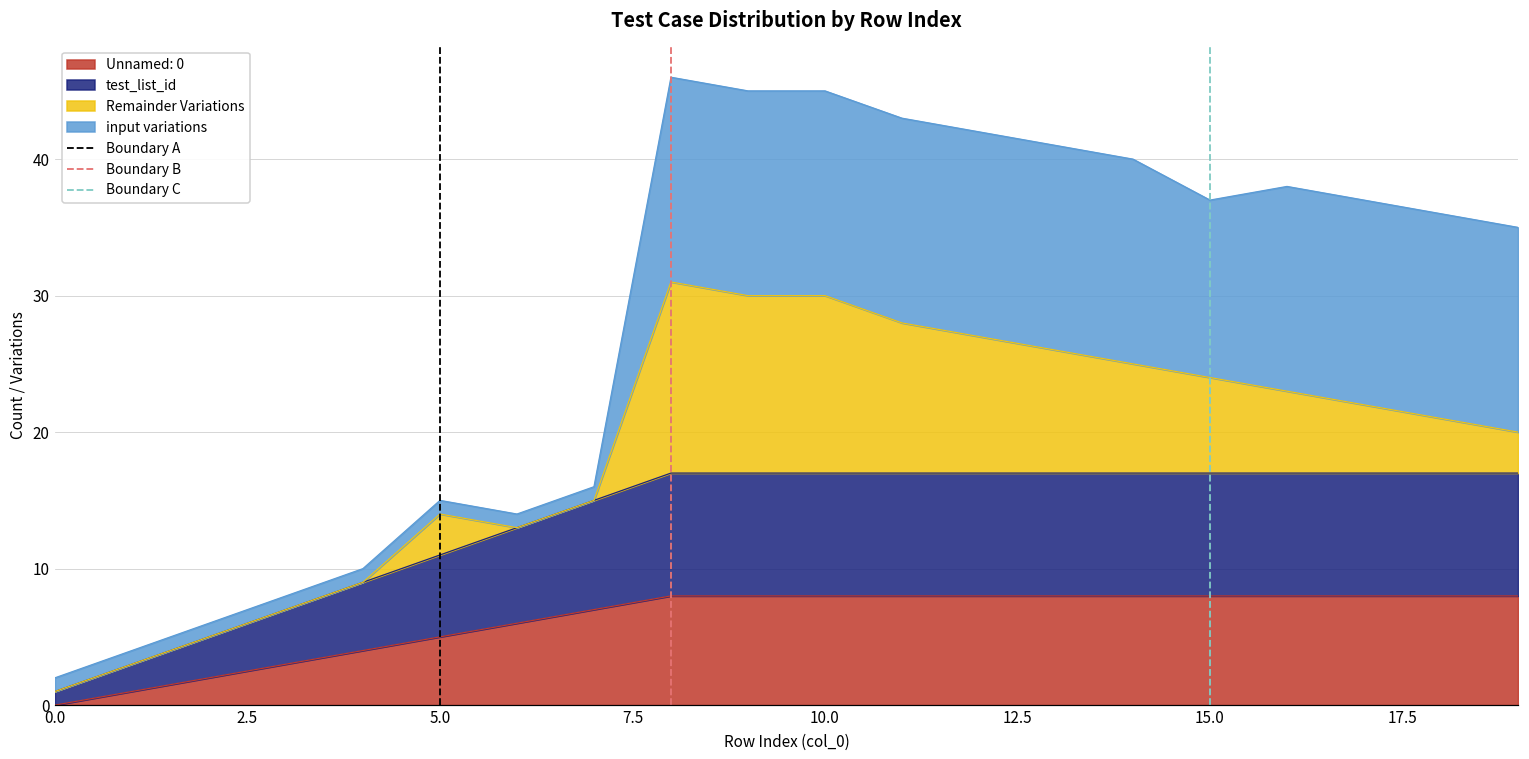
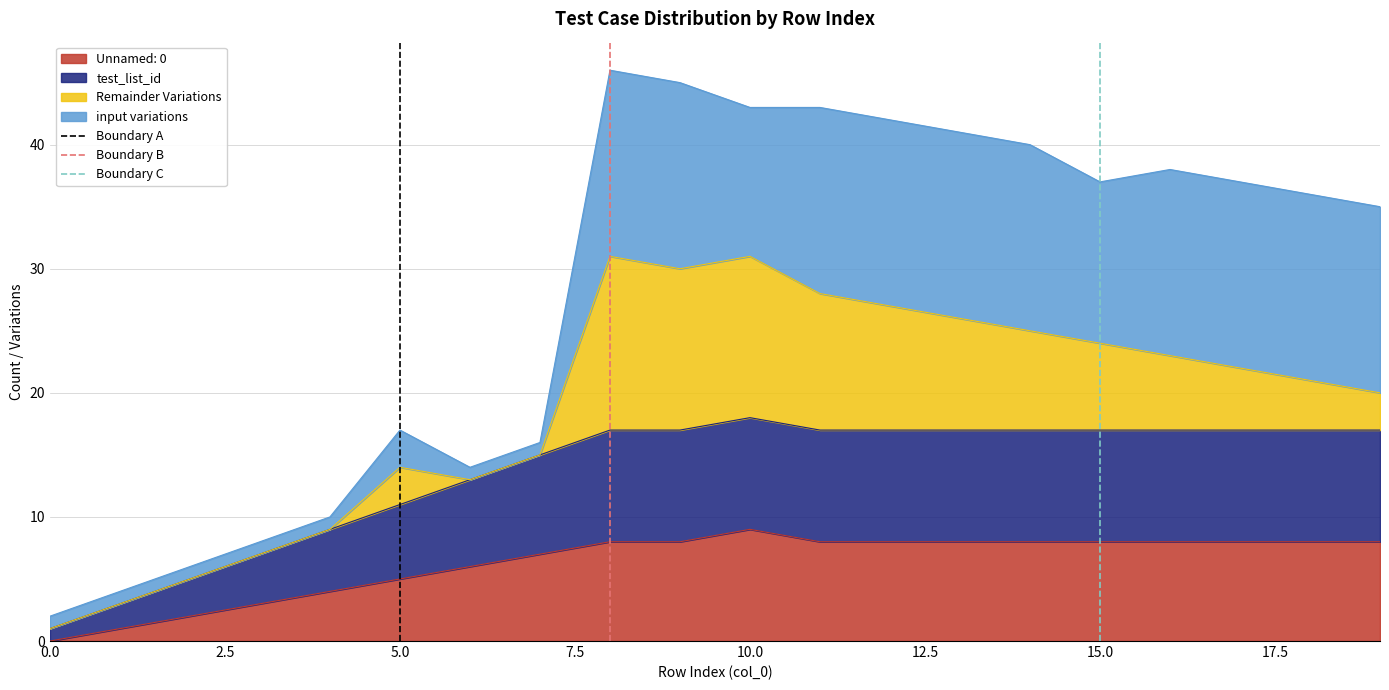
  {
    "Unnamed: 0": {
      "0.0": 0,
      "5.0": 5,
-     "10.0": 8,
+     "10.0": 9,
      "15.0": 8
    },
    "test_list_id": {
      "5.0": 11,
      "15.0": 17
    },
    "Remainder Variations": {
      "5.0": 3,
      "10.0": 13,
      "15.0": 7
    },
    "input variations": {
      "0.0": 1,
-     "5.0": 1,
-     "10.0": 15,
+     "5.0": 3,
+     "10.0": 12,
      "15.0": 13
    }
  }
